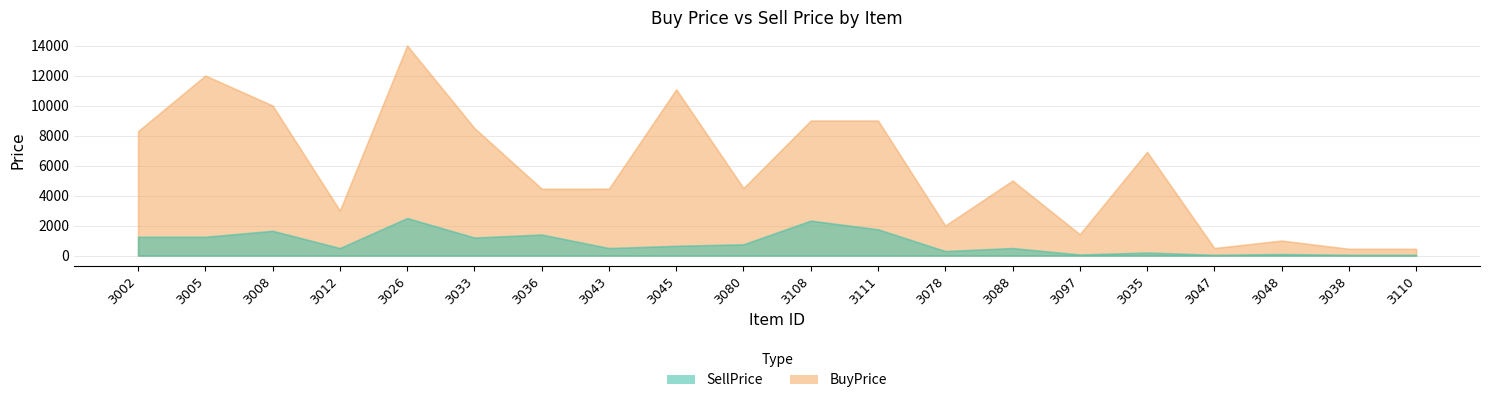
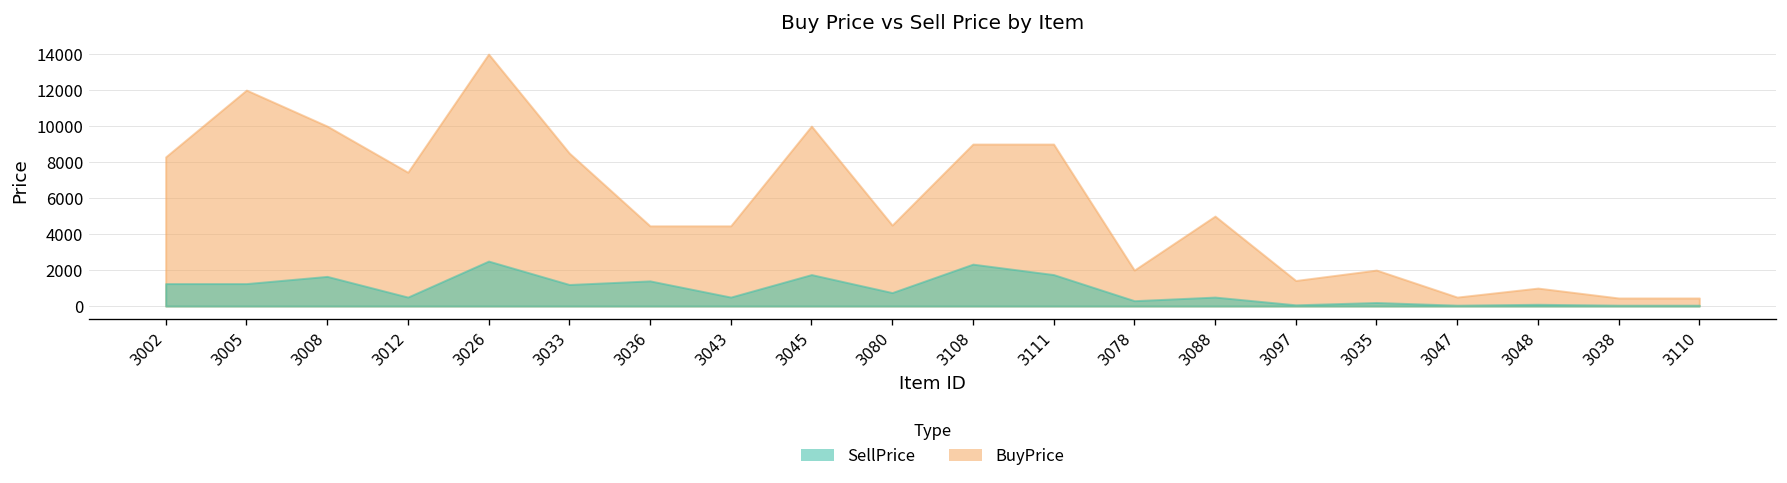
  {
    "BuyPrice": {
      "3002": 8300,
      "3005": 12000,
      "3008": 10000,
-     "3012": 3000,
+     "3012": 7400,
      "3026": 14000,
      "3033": 8500,
      "3036": 4500,
      "3043": 4500,
-     "3045": 11100,
+     "3045": 10000,
      "3080": 4500,
      "3108": 9000,
      "3111": 9000,
      "3078": 2000,
      "3088": 5000,
      "3097": 1400,
-     "3035": 6900,
+     "3035": 2000,
      "3047": 500,
      "3048": 1000,
      "3038": 500,
      "3110": 500
    },
    "SellPrice": {
      "3002": 1300,
      "3005": 1300,
      "3008": 1700,
      "3012": 500,
      "3026": 2500,
      "3033": 1200,
      "3036": 1400,
      "3043": 500,
-     "3045": 600,
+     "3045": 1800,
      "3080": 800,
      "3108": 2300,
      "3111": 1800,
      "3078": 300,
      "3088": 500,
      "3035": 200
    }
  }
